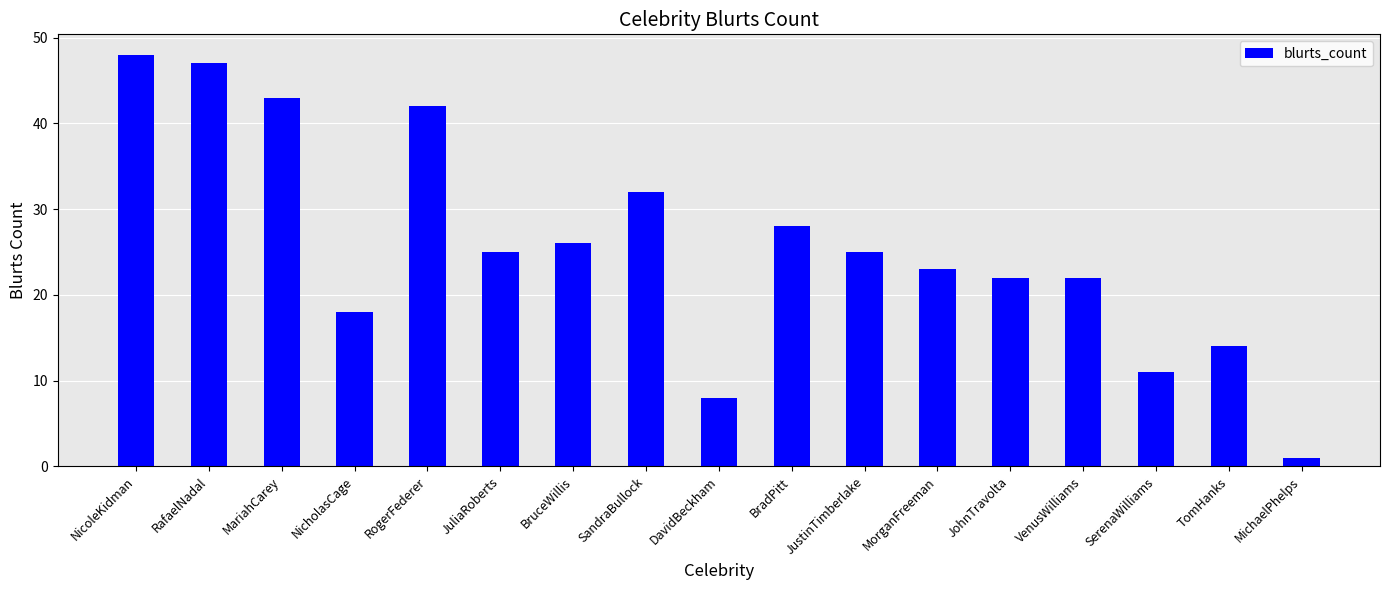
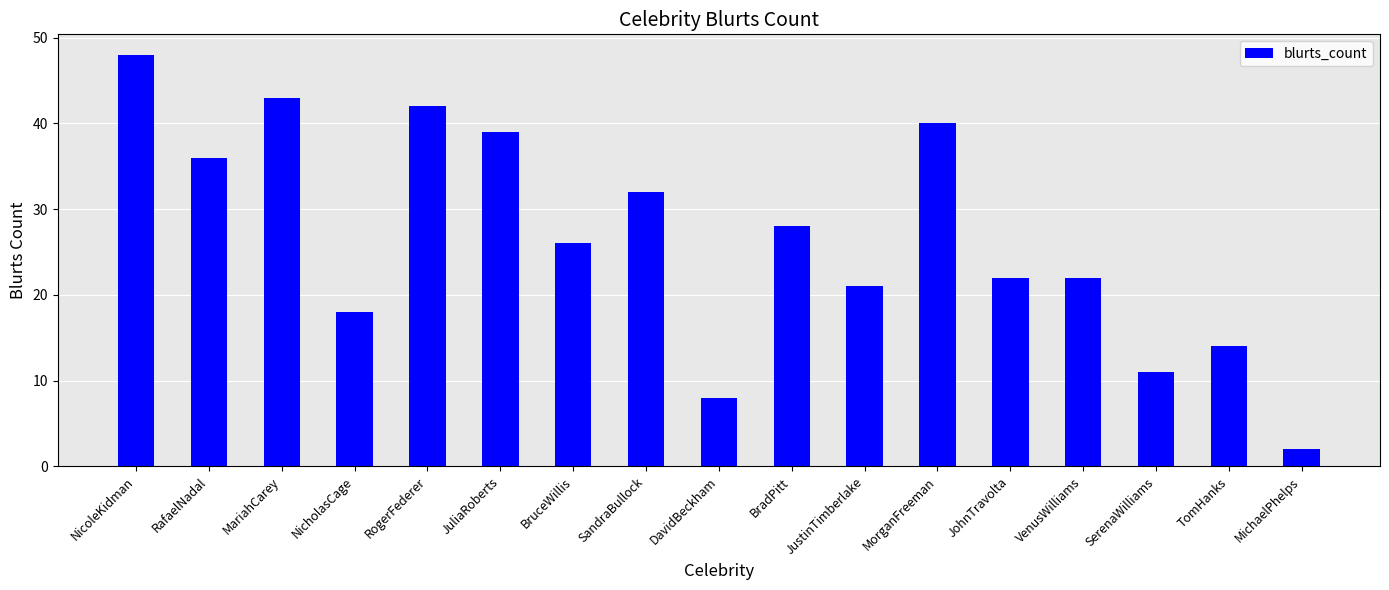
  {
    "NicoleKidman": 48,
-   "RafaelNadal": 47,
+   "RafaelNadal": 36,
    "MariahCarey": 43,
    "NicholasCage": 18,
    "RogerFederer": 42,
-   "JuliaRoberts": 25,
+   "JuliaRoberts": 39,
    "BruceWillis": 26,
    "SandraBullock": 32,
    "DavidBeckham": 8,
    "BradPitt": 28,
-   "JustinTimberlake": 25,
-   "MorganFreeman": 23,
+   "JustinTimberlake": 21,
+   "MorganFreeman": 40,
    "JohnTravolta": 22,
    "VenusWilliams": 22,
    "SerenaWilliams": 11,
    "TomHanks": 14,
-   "MichaelPhelps": 1
+   "MichaelPhelps": 2
  }
